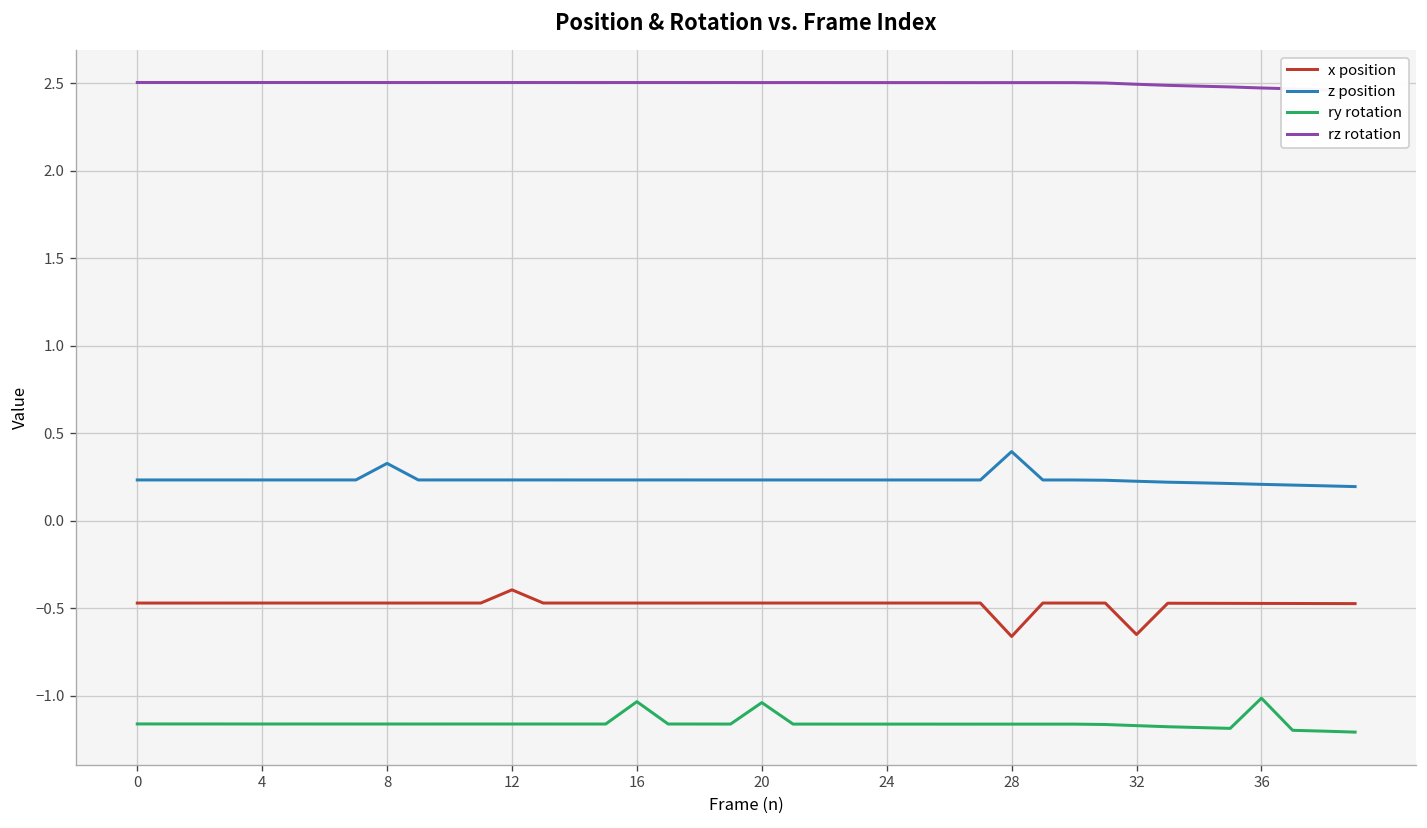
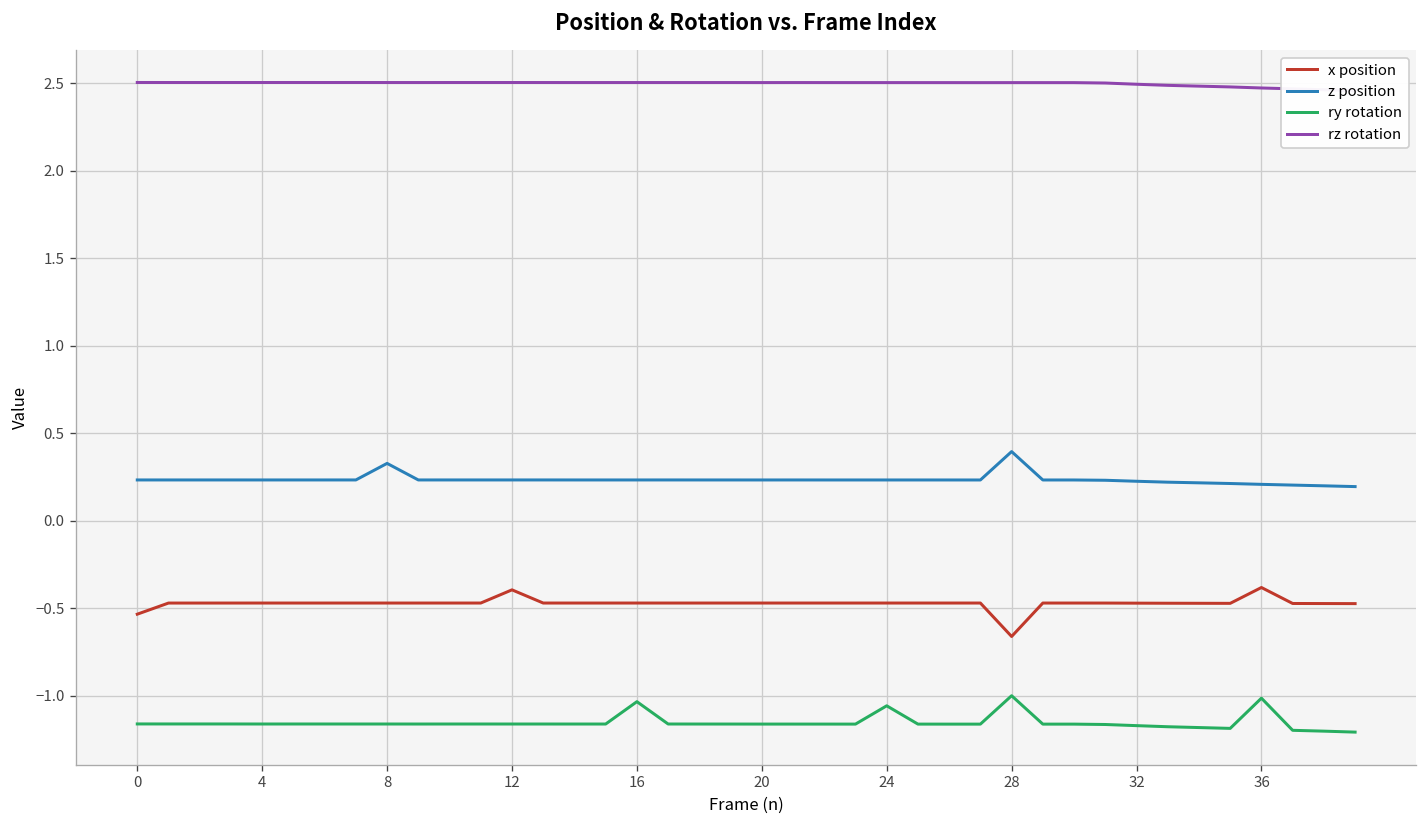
  {
    "x position": {
-     "0": -0.47,
+     "0": -0.54,
      "4": -0.47,
      "8": -0.47,
      "12": -0.40,
      "16": -0.47,
      "20": -0.47,
      "24": -0.47,
      "28": -0.66,
-     "32": -0.65,
-     "36": -0.47
+     "32": -0.47,
+     "36": -0.38
    },
    "z position": {
      "0": 0.23,
      "4": 0.23,
      "8": 0.33,
      "12": 0.23,
      "16": 0.23,
      "20": 0.23,
      "24": 0.23,
      "28": 0.39,
      "32": 0.22,
      "36": 0.21
    },
    "ry rotation": {
      "0": -1.16,
      "4": -1.16,
      "8": -1.16,
      "12": -1.16,
      "16": -1.04,
-     "20": -1.04,
-     "24": -1.16,
-     "28": -1.16,
+     "20": -1.16,
+     "24": -1.06,
+     "28": -1.00,
      "32": -1.17,
      "36": -1.02
    },
    "rz rotation": {
      "0": 2.50,
      "4": 2.50,
      "8": 2.50,
      "12": 2.50,
      "16": 2.50,
      "20": 2.50,
      "24": 2.50,
      "28": 2.50,
      "32": 2.49,
      "36": 2.47
    }
  }
